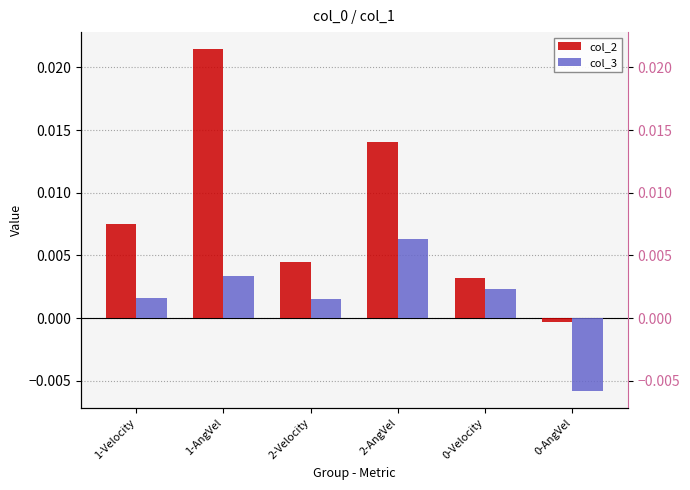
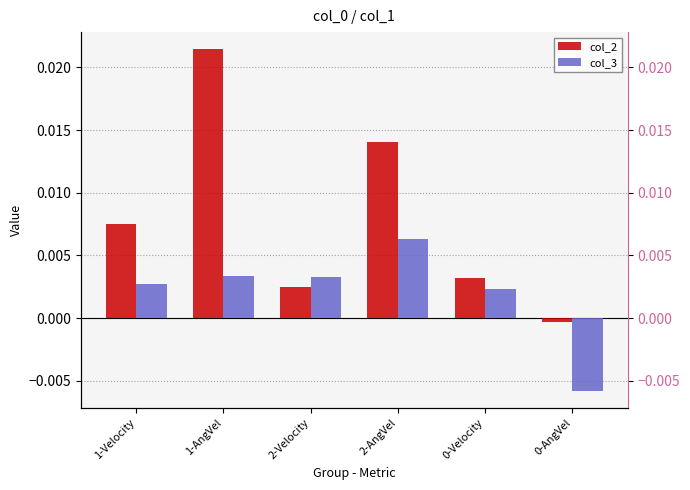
  {
    "col_2": {
      "1-Velocity": 0.0075,
      "1-AngVel": 0.0214,
-     "2-Velocity": 0.0044,
+     "2-Velocity": 0.0025,
      "2-AngVel": 0.0140,
      "0-Velocity": 0.0032,
      "0-AngVel": -0.0003
    },
    "col_3": {
-     "1-Velocity": 0.0016,
+     "1-Velocity": 0.0027,
      "1-AngVel": 0.0033,
-     "2-Velocity": 0.0015,
+     "2-Velocity": 0.0033,
      "2-AngVel": 0.0063,
      "0-Velocity": 0.0023,
      "0-AngVel": -0.0058
    }
  }
